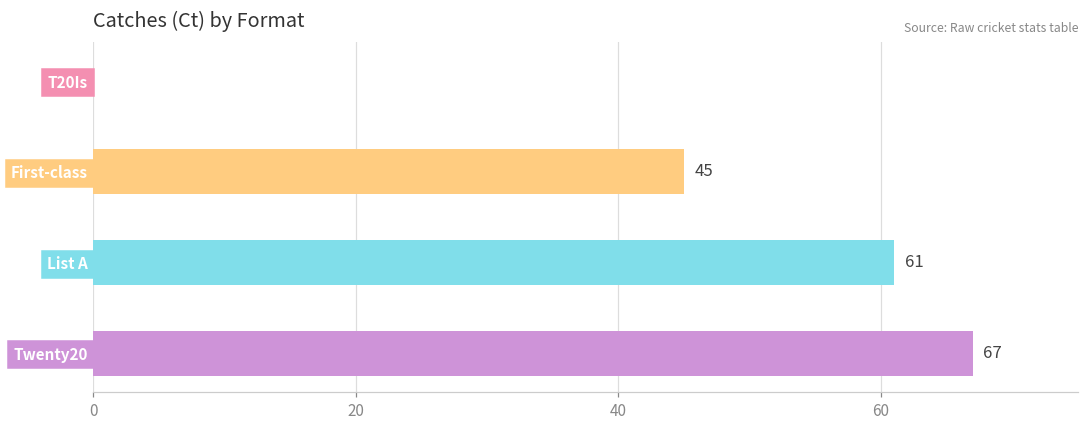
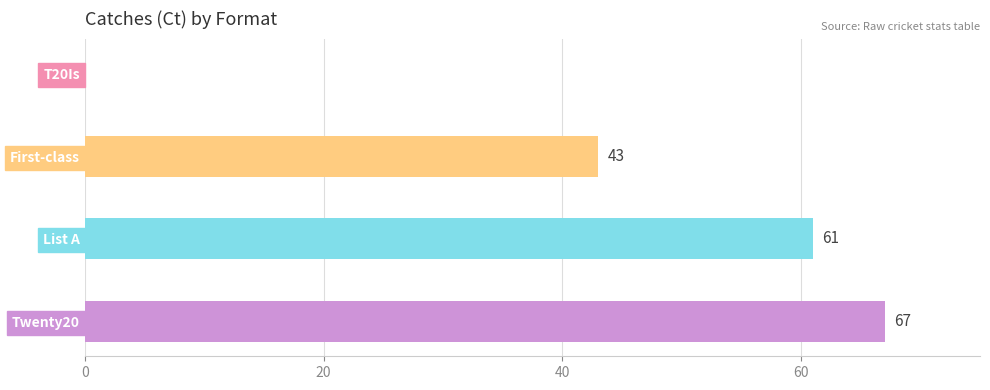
  {
-   "First-class": 45,
+   "First-class": 43,
    "List A": 61,
    "Twenty20": 67
  }
